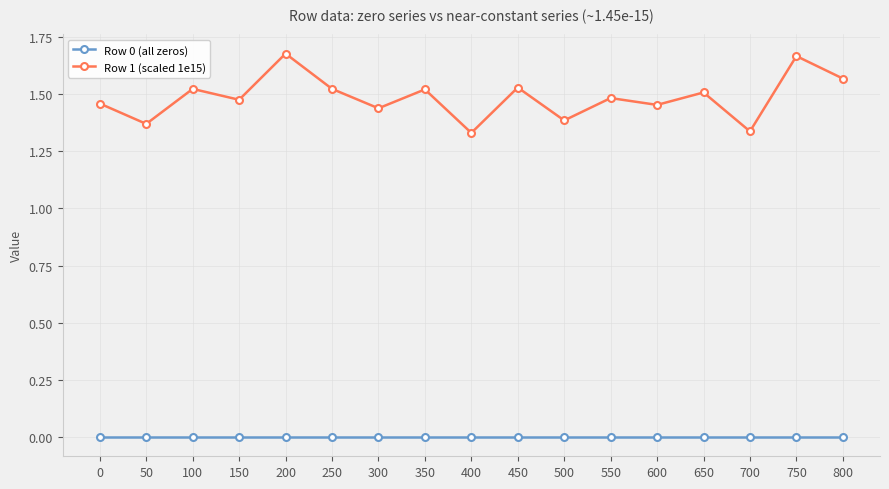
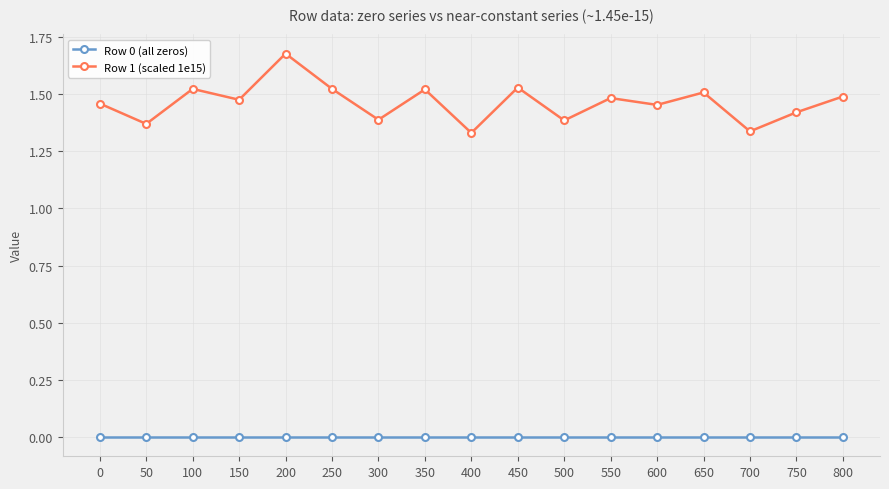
  {
    "Row 0 (all zeros)": {
      "0": 0.00,
      "50": 0.00,
      "100": 0.00,
      "150": 0.00,
      "200": 0.00,
      "250": 0.00,
      "300": 0.00,
      "350": 0.00,
      "400": 0.00,
      "450": 0.00,
      "500": 0.00,
      "550": 0.00,
      "600": 0.00,
      "650": 0.00,
      "700": 0.00,
      "750": 0.00,
      "800": 0.00
    },
    "Row 1 (scaled 1e15)": {
      "0": 1.46,
      "50": 1.37,
      "100": 1.52,
      "150": 1.47,
      "200": 1.68,
      "250": 1.52,
-     "300": 1.44,
+     "300": 1.39,
      "350": 1.52,
      "400": 1.33,
      "450": 1.53,
      "500": 1.38,
      "550": 1.48,
      "600": 1.45,
      "650": 1.51,
      "700": 1.34,
-     "750": 1.67,
-     "800": 1.57
+     "750": 1.42,
+     "800": 1.49
    }
  }
